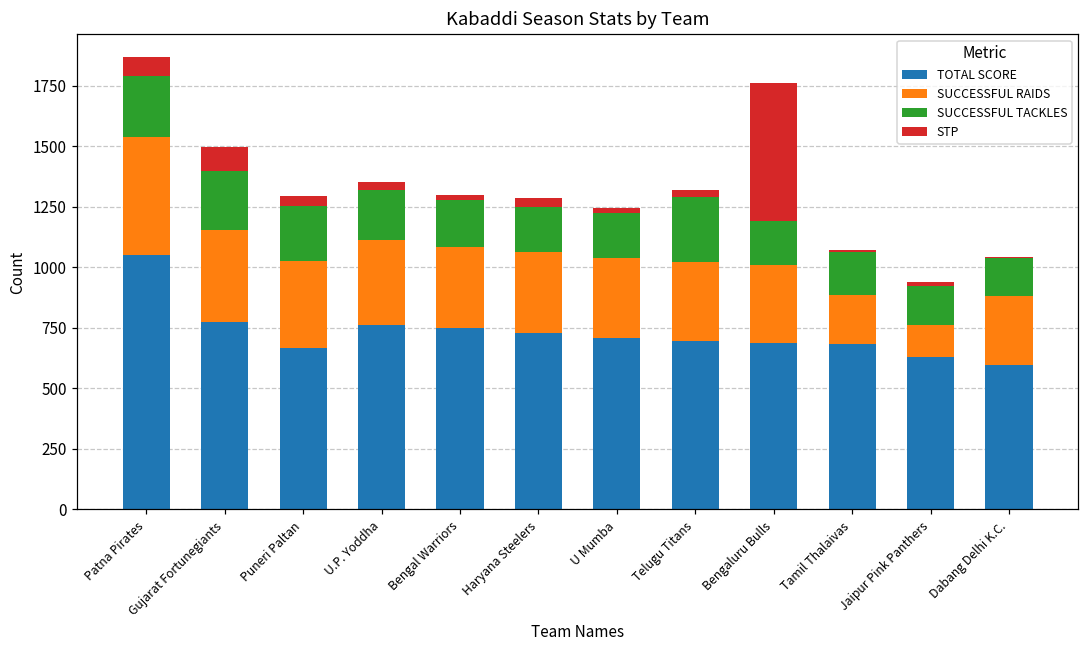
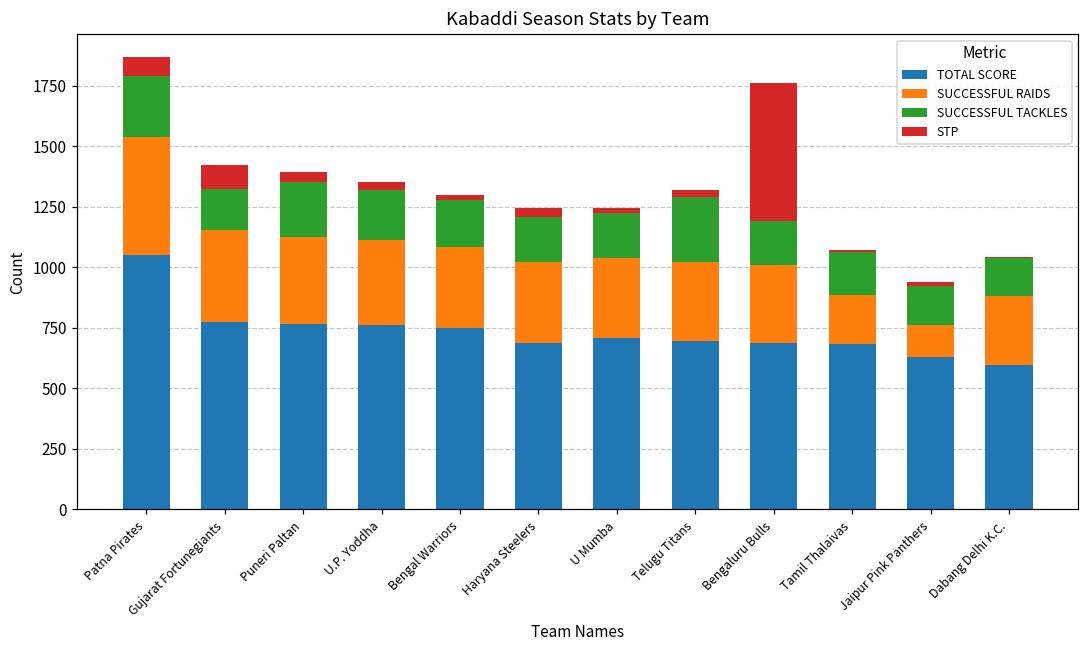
  {
    "TOTAL SCORE": {
      "Patna Pirates": 1050,
      "Gujarat Fortunegiants": 780,
-     "Puneri Paltan": 670,
+     "Puneri Paltan": 770,
      "U.P. Yoddha": 760,
      "Bengal Warriors": 750,
-     "Haryana Steelers": 730,
+     "Haryana Steelers": 690,
      "U Mumba": 710,
      "Telugu Titans": 700,
      "Bengaluru Bulls": 690,
      "Tamil Thalaivas": 680,
      "Jaipur Pink Panthers": 630,
      "Dabang Delhi K.C.": 600
    },
    "SUCCESSFUL RAIDS": {
      "Patna Pirates": 490,
      "Gujarat Fortunegiants": 380,
      "Puneri Paltan": 360,
      "U.P. Yoddha": 350,
      "Bengal Warriors": 340,
      "Haryana Steelers": 340,
      "U Mumba": 330,
      "Telugu Titans": 330,
      "Bengaluru Bulls": 320,
      "Tamil Thalaivas": 200,
      "Jaipur Pink Panthers": 130,
      "Dabang Delhi K.C.": 280
    },
    "SUCCESSFUL TACKLES": {
      "Patna Pirates": 250,
-     "Gujarat Fortunegiants": 240,
+     "Gujarat Fortunegiants": 170,
      "Puneri Paltan": 230,
      "U.P. Yoddha": 210,
      "Bengal Warriors": 190,
      "Haryana Steelers": 190,
      "U Mumba": 180,
      "Telugu Titans": 270,
      "Bengaluru Bulls": 180,
      "Tamil Thalaivas": 180,
      "Jaipur Pink Panthers": 160,
      "Dabang Delhi K.C.": 160
    },
    "STP": {
      "Patna Pirates": 80,
      "Gujarat Fortunegiants": 100,
      "Puneri Paltan": 40,
      "U.P. Yoddha": 30,
      "Bengal Warriors": 20,
      "Haryana Steelers": 40,
      "U Mumba": 20,
      "Telugu Titans": 30,
      "Bengaluru Bulls": 570,
      "Jaipur Pink Panthers": 20
    }
  }
